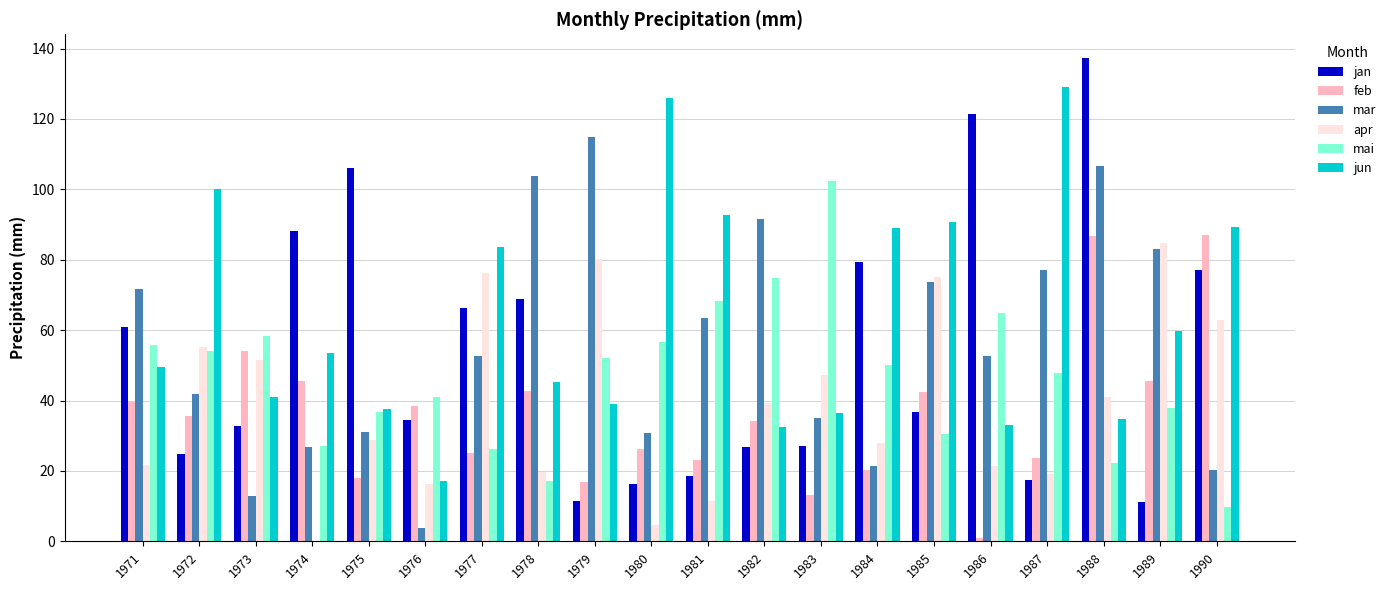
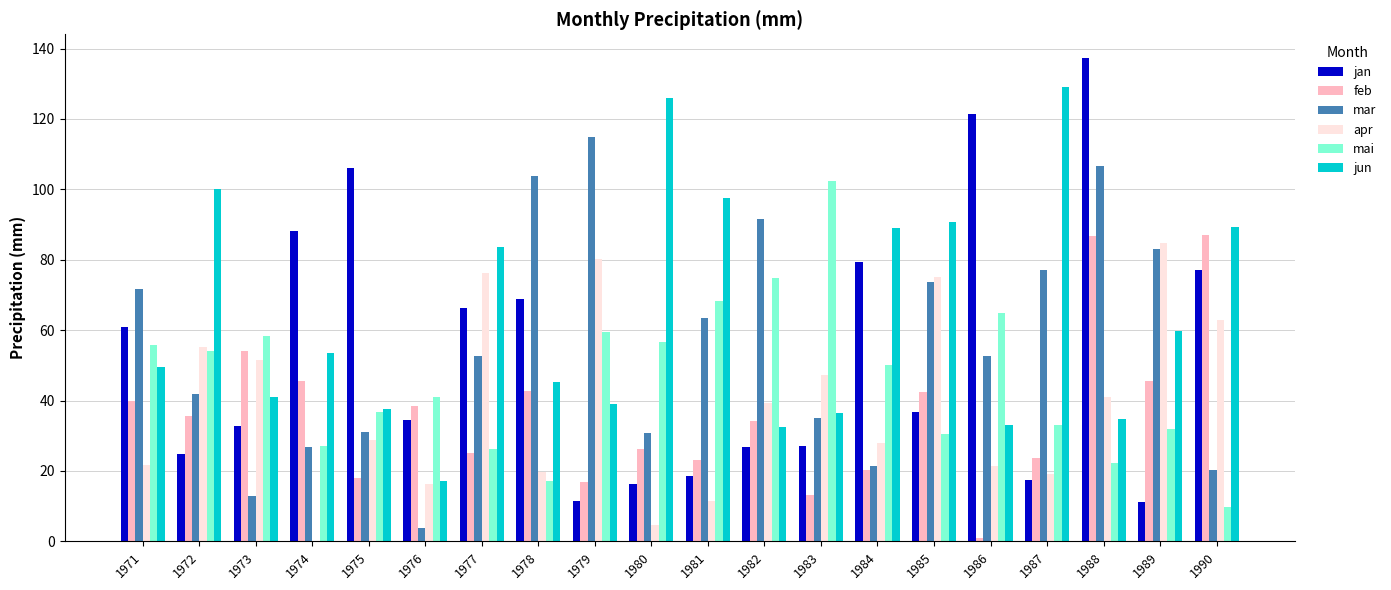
  {
    "jan": {
      "1971": 61,
      "1972": 25,
      "1973": 33,
      "1974": 88,
      "1975": 106,
      "1976": 35,
      "1977": 66,
      "1978": 69,
      "1979": 12,
      "1980": 16,
      "1981": 19,
      "1982": 27,
      "1983": 27,
      "1984": 79,
      "1985": 37,
      "1986": 121,
      "1987": 17,
      "1988": 137,
      "1989": 11,
      "1990": 77
    },
    "mar": {
      "1971": 72,
      "1972": 42,
      "1973": 13,
      "1974": 27,
      "1975": 31,
      "1976": 4,
      "1977": 53,
      "1978": 104,
      "1979": 115,
      "1980": 31,
      "1981": 64,
      "1982": 92,
      "1983": 35,
      "1984": 21,
      "1985": 74,
      "1986": 53,
      "1987": 77,
      "1988": 107,
      "1989": 83,
      "1990": 20
    },
    "mai": {
      "1971": 56,
      "1972": 54,
      "1973": 58,
      "1974": 27,
      "1975": 37,
      "1976": 41,
      "1977": 26,
      "1978": 17,
-     "1979": 52,
+     "1979": 60,
      "1980": 57,
      "1981": 68,
      "1982": 75,
      "1983": 103,
      "1984": 50,
      "1985": 31,
      "1986": 65,
-     "1987": 48,
+     "1987": 33,
      "1988": 22,
-     "1989": 38,
+     "1989": 32,
      "1990": 10
    },
    "jun": {
      "1971": 50,
      "1972": 100,
      "1973": 41,
      "1974": 54,
      "1975": 38,
      "1976": 17,
      "1977": 84,
      "1978": 45,
      "1979": 39,
      "1980": 126,
-     "1981": 93,
+     "1981": 98,
      "1982": 32,
      "1983": 36,
      "1984": 89,
      "1985": 91,
      "1986": 33,
      "1987": 129,
      "1988": 35,
      "1989": 60,
      "1990": 89
    }
  }
